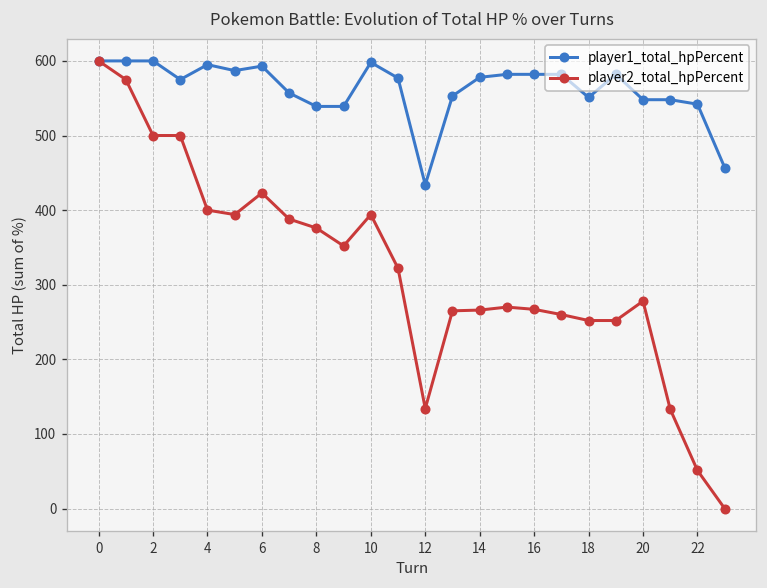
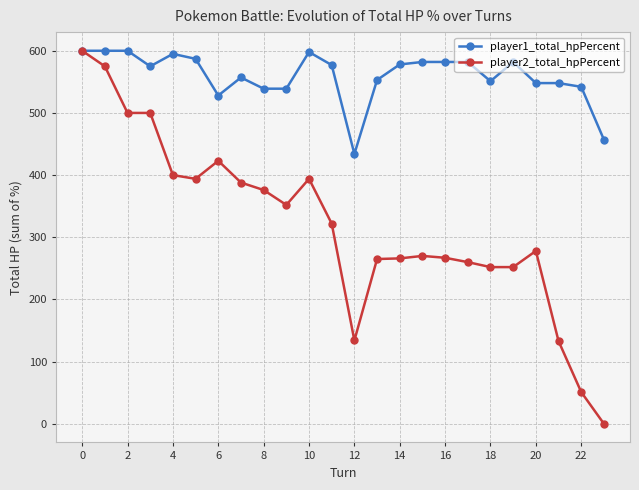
  {
    "player1_total_hpPercent": {
      "2": 600,
      "4": 600,
-     "6": 590,
+     "6": 530,
      "8": 540,
      "10": 600,
      "12": 430,
      "14": 580,
      "16": 580,
      "18": 550,
      "20": 550,
      "22": 540
    },
    "player2_total_hpPercent": {
      "2": 500,
      "4": 400,
      "6": 420,
      "8": 380,
      "10": 390,
      "12": 130,
      "14": 270,
      "16": 270,
      "18": 250,
      "20": 280,
      "22": 50
    }
  }
